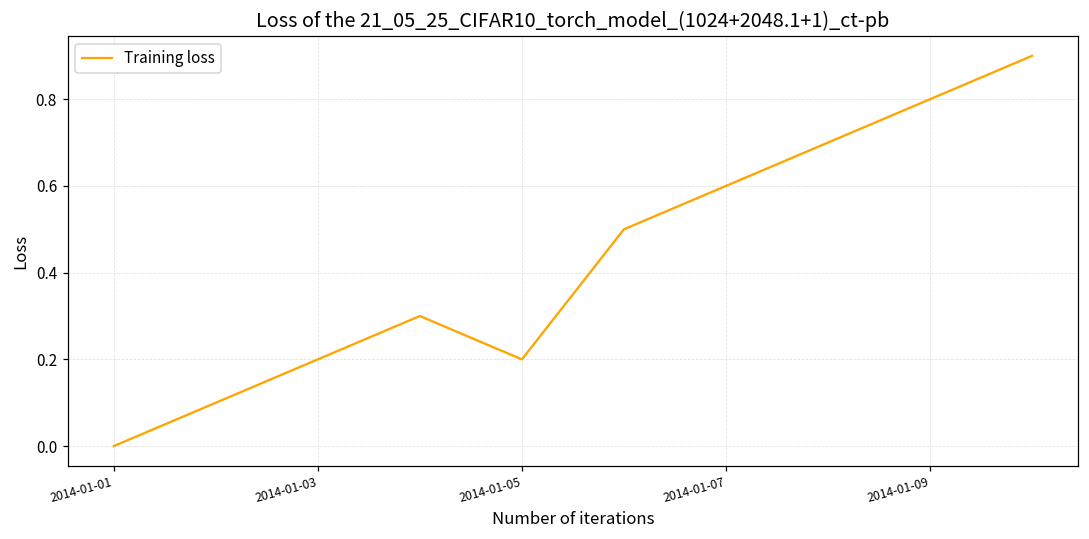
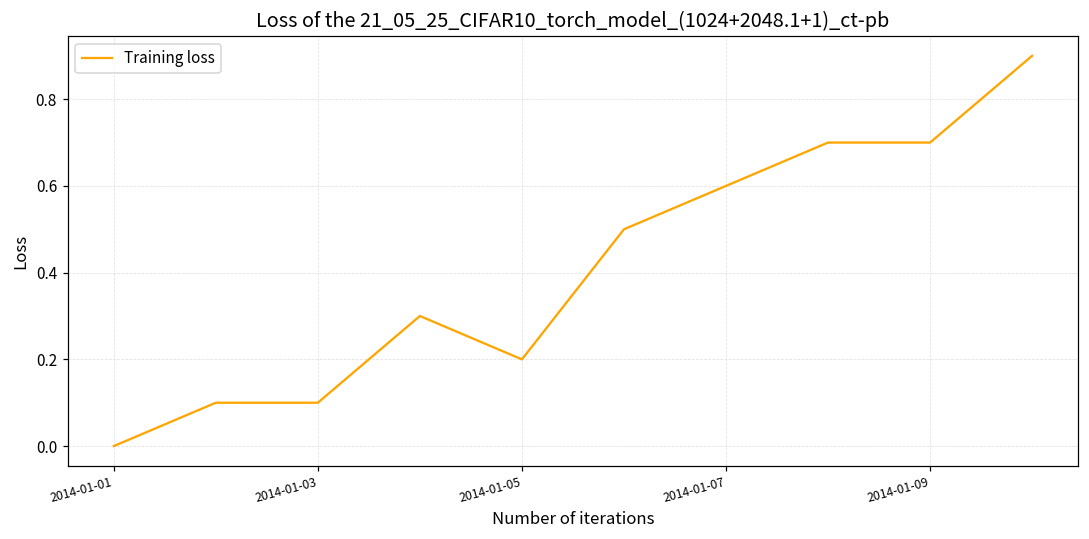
  {
    "2014-01-01": 0.0,
-   "2014-01-03": 0.2,
+   "2014-01-03": 0.1,
    "2014-01-05": 0.2,
    "2014-01-07": 0.6,
-   "2014-01-09": 0.8
+   "2014-01-09": 0.7
  }
